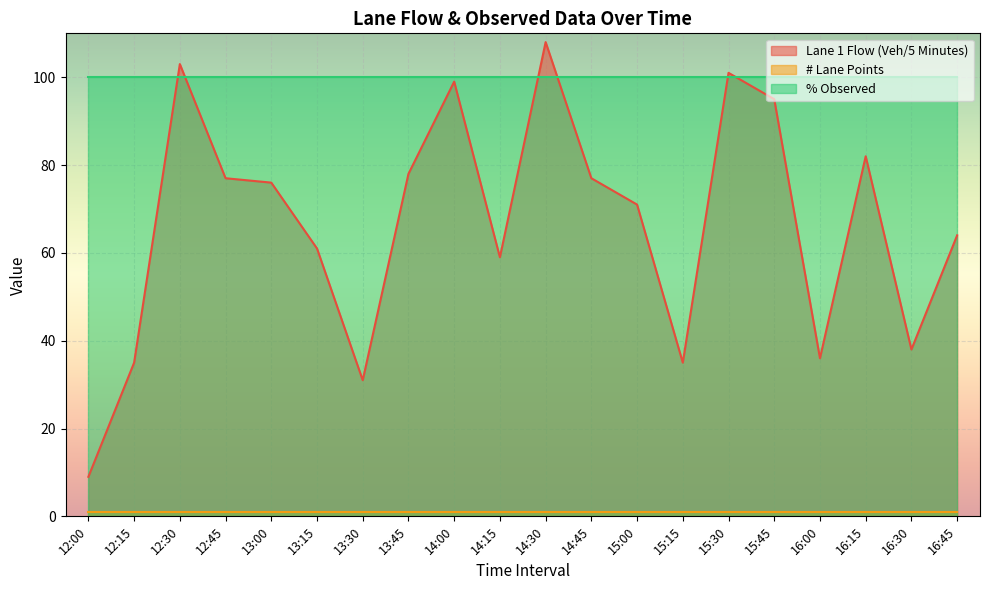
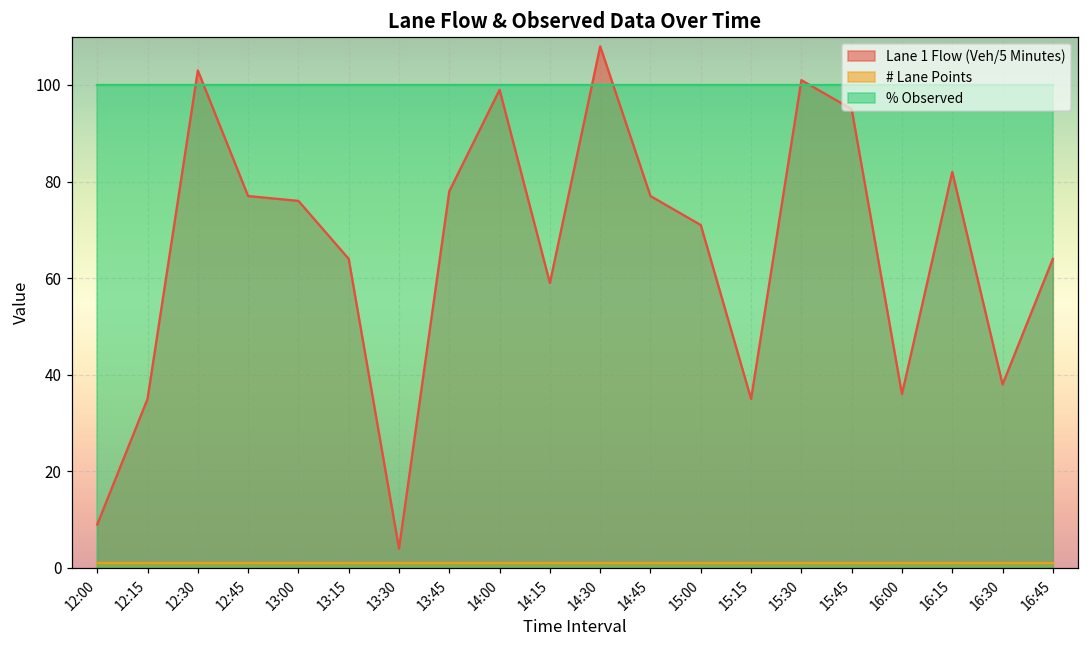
  {
    "Lane 1 Flow (Veh/5 Minutes)": {
      "12:00": 9,
      "12:15": 35,
      "12:30": 103,
      "12:45": 77,
      "13:00": 76,
-     "13:15": 61,
-     "13:30": 31,
+     "13:15": 64,
+     "13:30": 4,
      "13:45": 78,
      "14:00": 99,
      "14:15": 59,
      "14:30": 108,
      "14:45": 77,
      "15:00": 71,
      "15:15": 35,
      "15:30": 101,
      "16:00": 36,
      "16:15": 82,
      "16:30": 38,
      "16:45": 64
    },
    "# Lane Points": {
      "12:00": 1,
      "12:15": 1,
      "12:30": 1,
      "12:45": 1,
      "13:00": 1,
      "13:15": 1,
      "13:30": 1,
      "13:45": 1,
      "14:00": 1,
      "14:15": 1,
      "14:30": 1,
      "14:45": 1,
      "15:00": 1,
      "15:15": 1,
      "15:30": 1,
      "15:45": 1,
      "16:00": 1,
      "16:15": 1,
      "16:30": 1,
      "16:45": 1
    },
    "% Observed": {
      "12:00": 100,
      "12:15": 100,
      "12:30": 100,
      "12:45": 100,
      "13:00": 100,
      "13:15": 100,
      "13:30": 100,
      "13:45": 100,
      "14:00": 100,
      "14:15": 100,
      "14:30": 100,
      "14:45": 100,
      "15:00": 100,
      "15:15": 100,
      "15:30": 100
    }
  }
